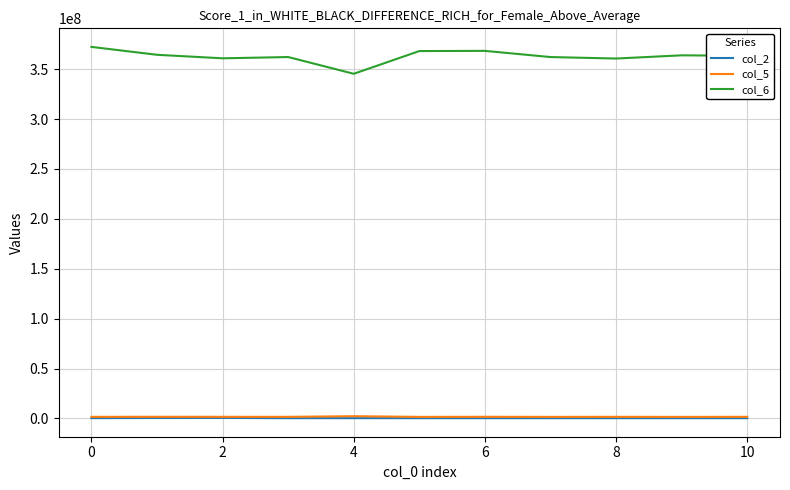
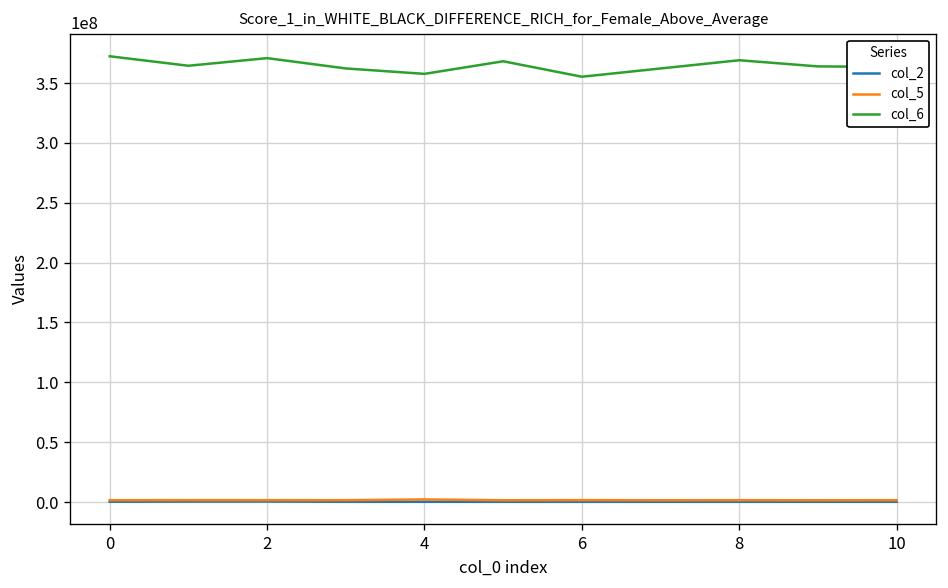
  {
    "col_6": {
      "0": 370000000,
-     "2": 360000000,
-     "4": 350000000,
-     "6": 370000000,
-     "8": 360000000
+     "2": 370000000,
+     "4": 360000000,
+     "6": 360000000,
+     "8": 370000000
    }
  }
